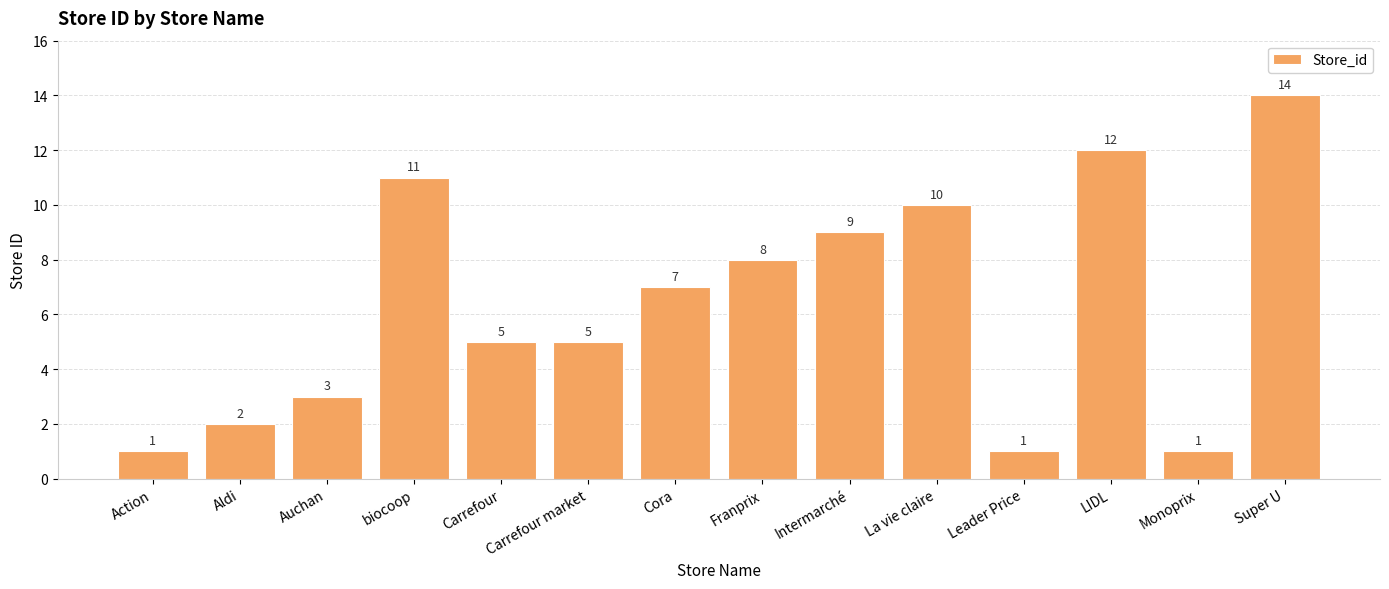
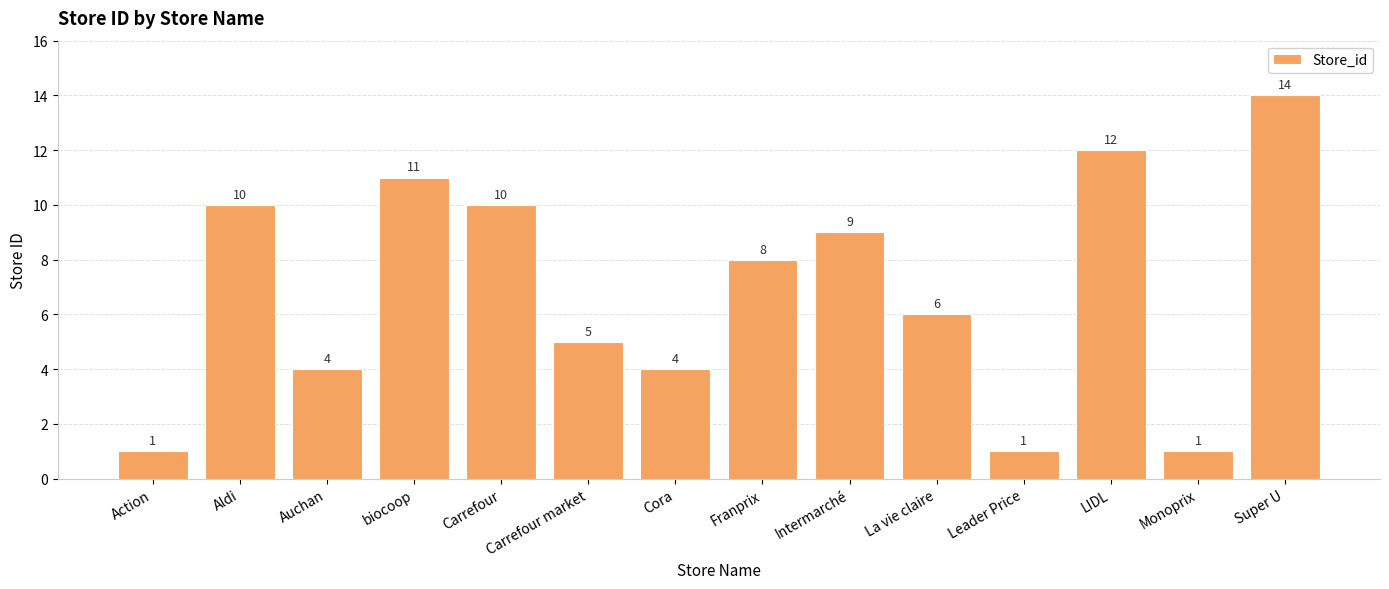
  {
    "Action": 1,
-   "Aldi": 2,
-   "Auchan": 3,
+   "Aldi": 10,
+   "Auchan": 4,
    "biocoop": 11,
-   "Carrefour": 5,
+   "Carrefour": 10,
    "Carrefour market": 5,
-   "Cora": 7,
+   "Cora": 4,
    "Franprix": 8,
    "Intermarché": 9,
-   "La vie claire": 10,
+   "La vie claire": 6,
    "Leader Price": 1,
    "LIDL": 12,
    "Monoprix": 1,
    "Super U": 14
  }
